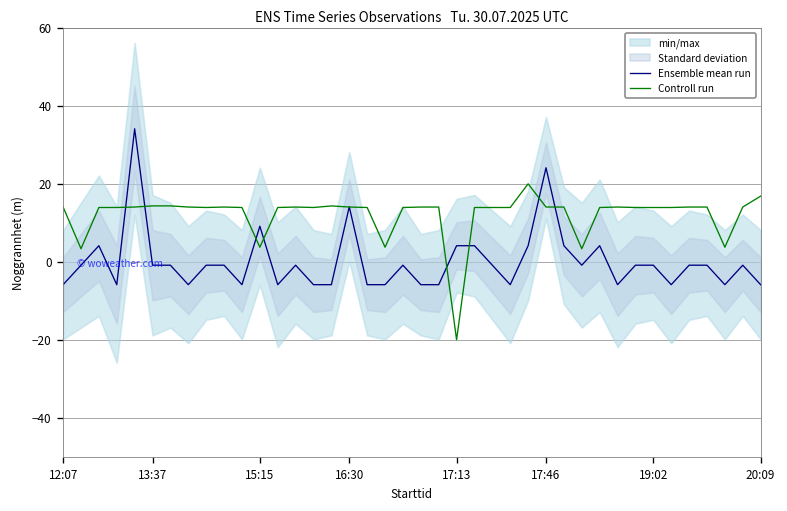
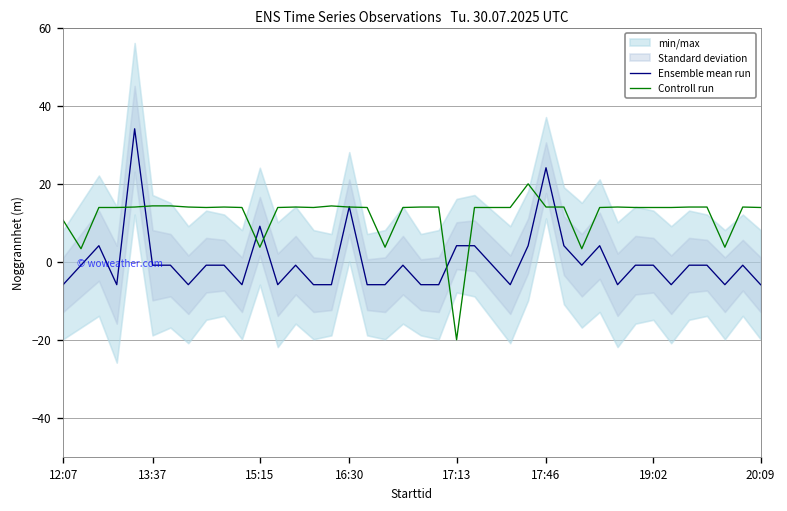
  {
    "Ensemble mean run": {
      "12:07": -6,
      "13:37": -1,
      "15:15": 9,
      "17:13": 4,
      "17:46": 24,
      "19:02": -1,
      "20:09": -6
    },
    "Controll run": {
-     "12:07": 14,
+     "12:07": 11,
      "13:37": 14,
      "15:15": 4,
      "17:13": -20,
      "17:46": 14,
      "19:02": 14,
-     "20:09": 17
+     "20:09": 14
    }
  }
